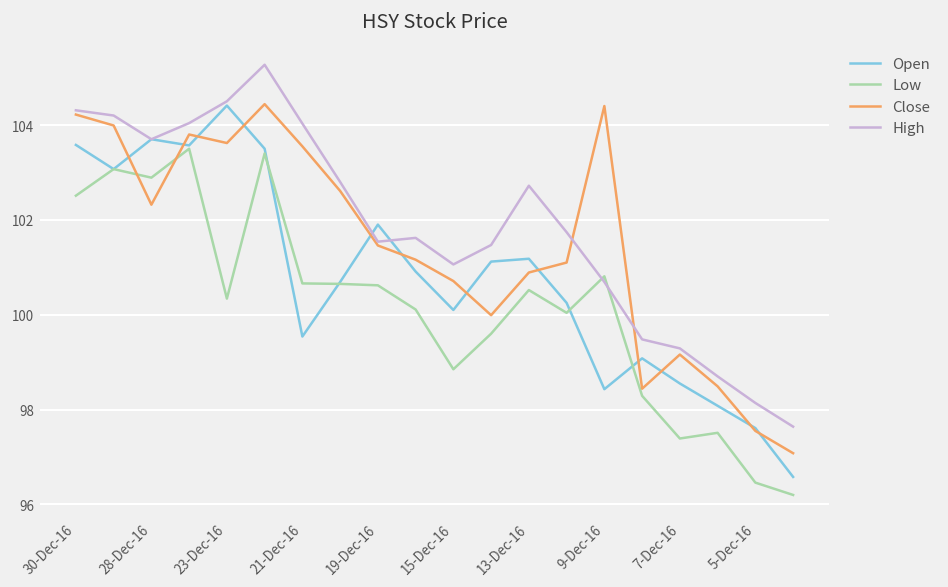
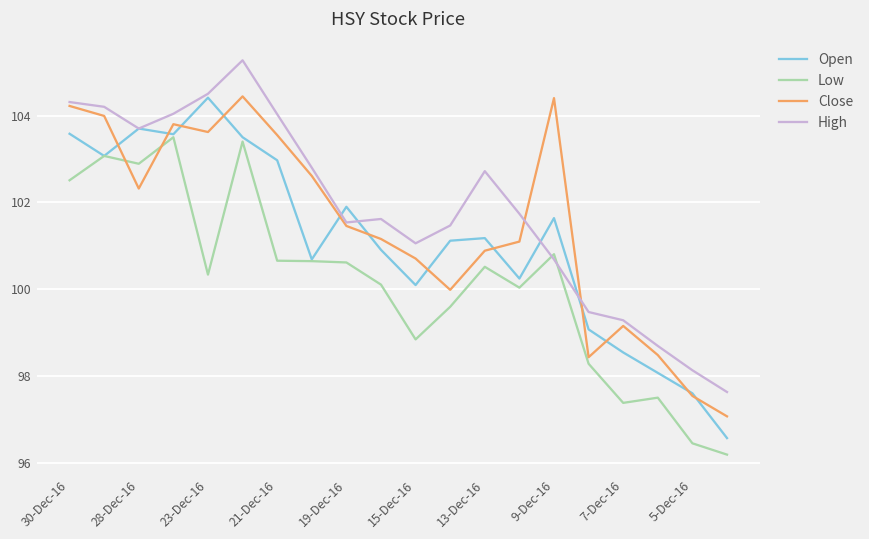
  {
    "Open": {
      "30-Dec-16": 103.6,
      "23-Dec-16": 104.4,
-     "21-Dec-16": 99.5,
+     "21-Dec-16": 103.0,
      "19-Dec-16": 101.9,
      "15-Dec-16": 100.1,
      "13-Dec-16": 101.2,
-     "9-Dec-16": 98.4,
+     "9-Dec-16": 101.6,
      "7-Dec-16": 98.6
    },
    "Low": {
      "30-Dec-16": 102.5,
      "28-Dec-16": 102.9,
      "23-Dec-16": 100.3,
      "21-Dec-16": 100.7,
      "19-Dec-16": 100.6,
      "15-Dec-16": 98.9,
      "13-Dec-16": 100.5,
      "9-Dec-16": 100.8,
      "7-Dec-16": 97.4,
      "5-Dec-16": 96.5
    },
    "Close": {
      "30-Dec-16": 104.2,
      "28-Dec-16": 102.3,
      "23-Dec-16": 103.6,
      "21-Dec-16": 103.6,
      "19-Dec-16": 101.5,
      "15-Dec-16": 100.7,
      "13-Dec-16": 100.9,
      "9-Dec-16": 104.4,
      "7-Dec-16": 99.2
    },
    "High": {
      "30-Dec-16": 104.3,
      "23-Dec-16": 104.5,
      "21-Dec-16": 104.0,
      "19-Dec-16": 101.5,
      "15-Dec-16": 101.1,
      "13-Dec-16": 102.7,
      "9-Dec-16": 100.7,
      "7-Dec-16": 99.3,
      "5-Dec-16": 98.1
    }
  }
